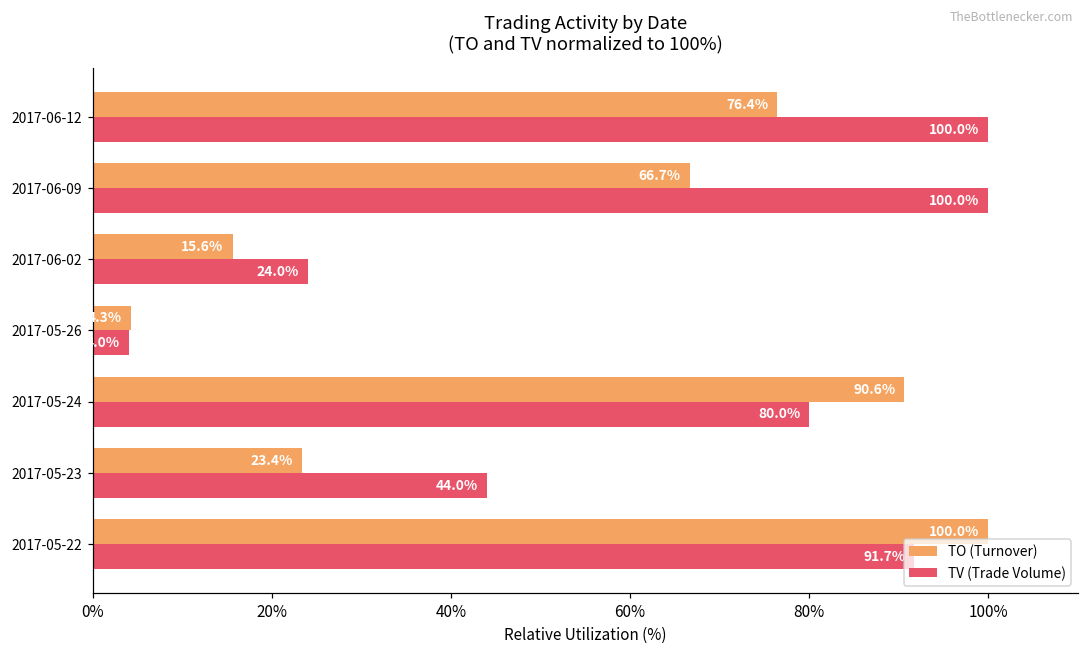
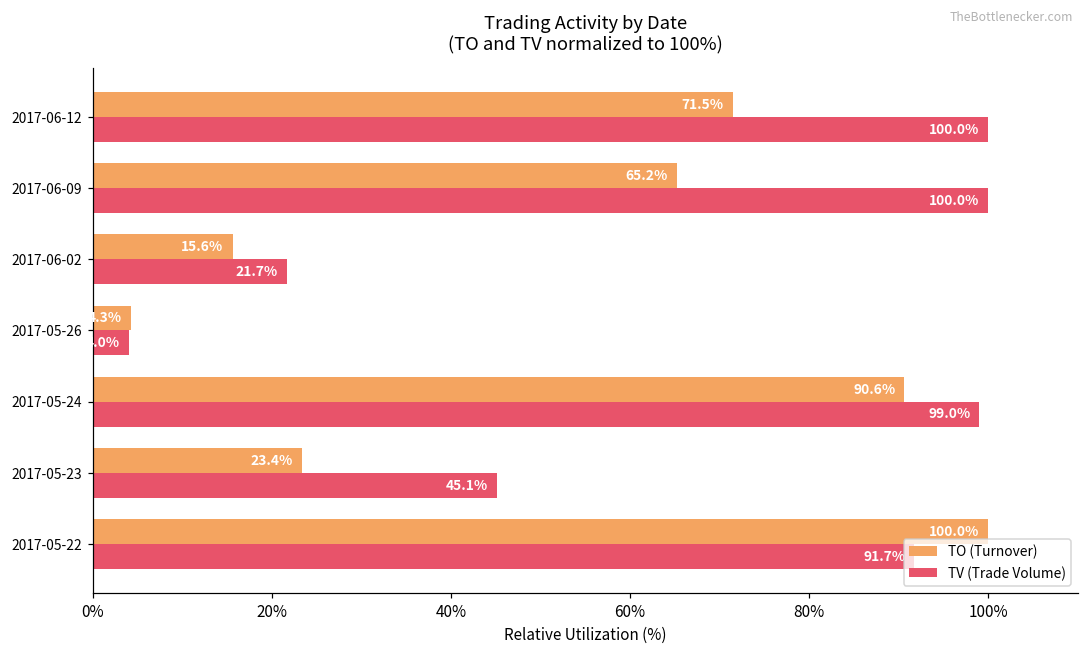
  {
    "TO (Turnover)": {
-     "2017-06-12": "76.4%",
-     "2017-06-09": "66.7%",
+     "2017-06-12": "71.5%",
+     "2017-06-09": "65.2%",
      "2017-06-02": "15.6%",
      "2017-05-26": "4.3%",
      "2017-05-24": "90.6%",
      "2017-05-23": "23.4%",
      "2017-05-22": "100.0%"
    },
    "TV (Trade Volume)": {
      "2017-06-12": "100.0%",
      "2017-06-09": "100.0%",
-     "2017-06-02": "24.0%",
+     "2017-06-02": "21.7%",
      "2017-05-26": "4.0%",
-     "2017-05-24": "80.0%",
-     "2017-05-23": "44.0%"
+     "2017-05-24": "99.0%",
+     "2017-05-23": "45.1%"
    }
  }
